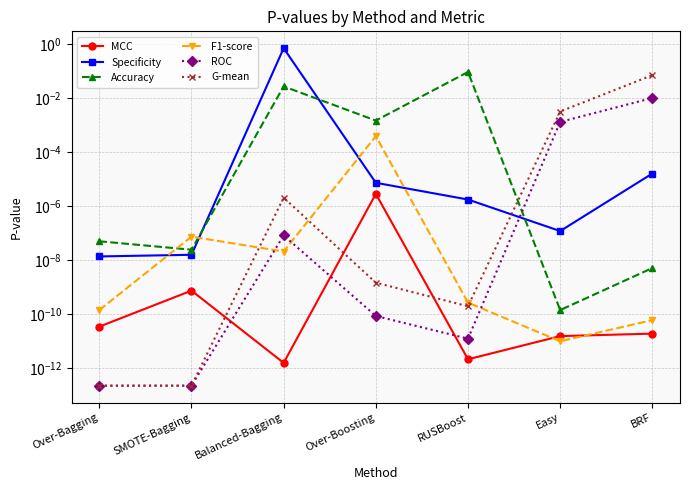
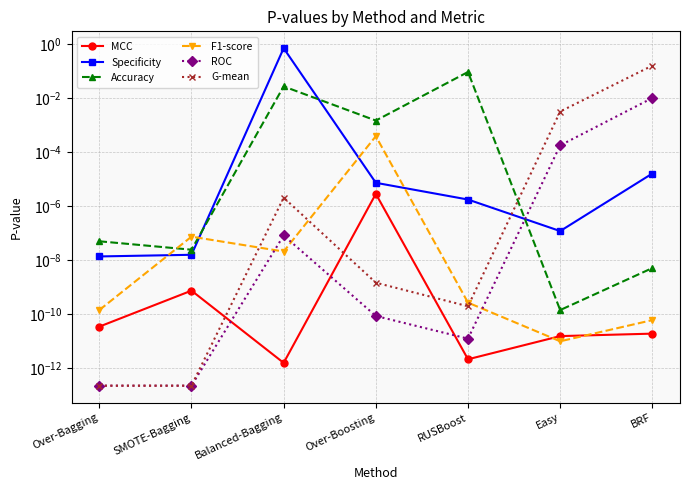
  {
    "MCC": {
      "Over-Bagging": 0.00000000003,
      "SMOTE-Bagging": 0.0000000008,
      "Balanced-Bagging": 0.000000000002,
      "Over-Boosting": 0.000003,
      "RUSBoost": 0.000000000002,
      "Easy": 0.00000000002,
      "BRF": 0.00000000002
    },
    "Specificity": {
      "Over-Bagging": 0.00000001,
      "SMOTE-Bagging": 0.00000002,
      "Balanced-Bagging": 0.7,
      "Over-Boosting": 0.000007,
      "RUSBoost": 0.000002,
      "Easy": 0.0000001,
      "BRF": 0.00002
    },
    "Accuracy": {
      "Over-Bagging": 0.00000005,
      "SMOTE-Bagging": 0.00000002,
      "Balanced-Bagging": 0.03,
      "Over-Boosting": 0.001,
      "RUSBoost": 0.09,
      "Easy": 0.0000000001,
      "BRF": 0.000000005
    },
    "F1-score": {
      "Over-Bagging": 0.0000000001,
      "SMOTE-Bagging": 0.00000007,
      "Balanced-Bagging": 0.00000002,
      "Over-Boosting": 0.0004,
      "RUSBoost": 0.0000000003,
      "Easy": 0.000000000010,
      "BRF": 0.00000000006
    },
    "ROC": {
      "Balanced-Bagging": 0.00000008,
      "Over-Boosting": 0.00000000009,
      "RUSBoost": 0.00000000001,
-     "Easy": 0.001,
+     "Easy": 0.0002,
      "BRF": 0.010
    },
    "G-mean": {
      "Balanced-Bagging": 0.000002,
      "Over-Boosting": 0.000000001,
      "RUSBoost": 0.0000000002,
      "Easy": 0.003,
-     "BRF": 0.07
+     "BRF": 0.2
    }
  }
